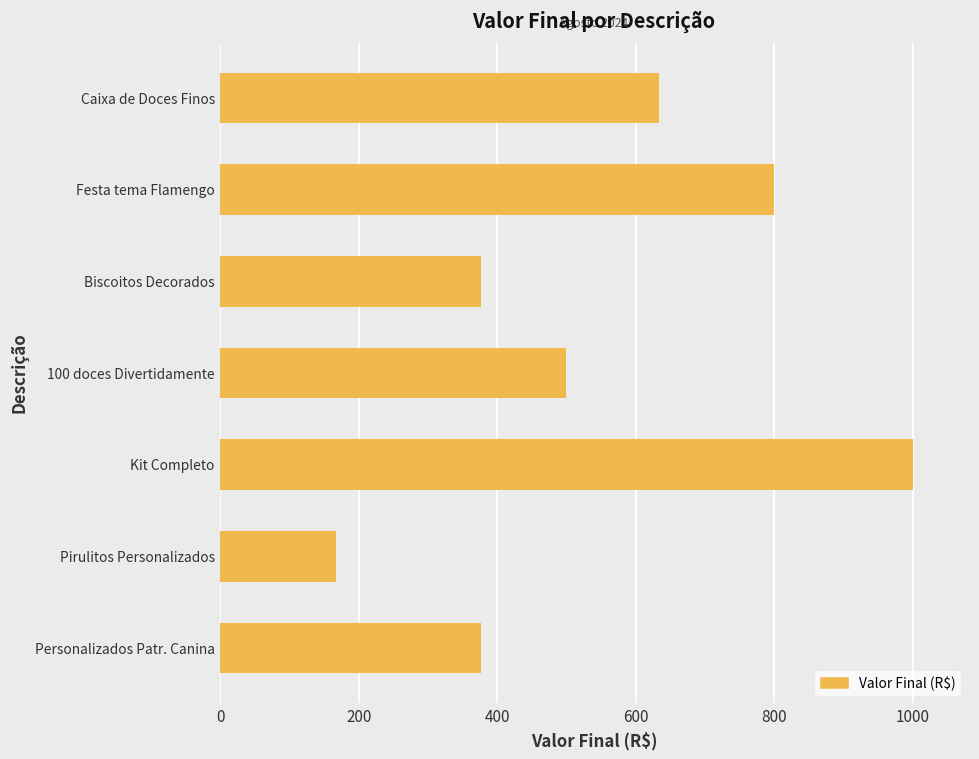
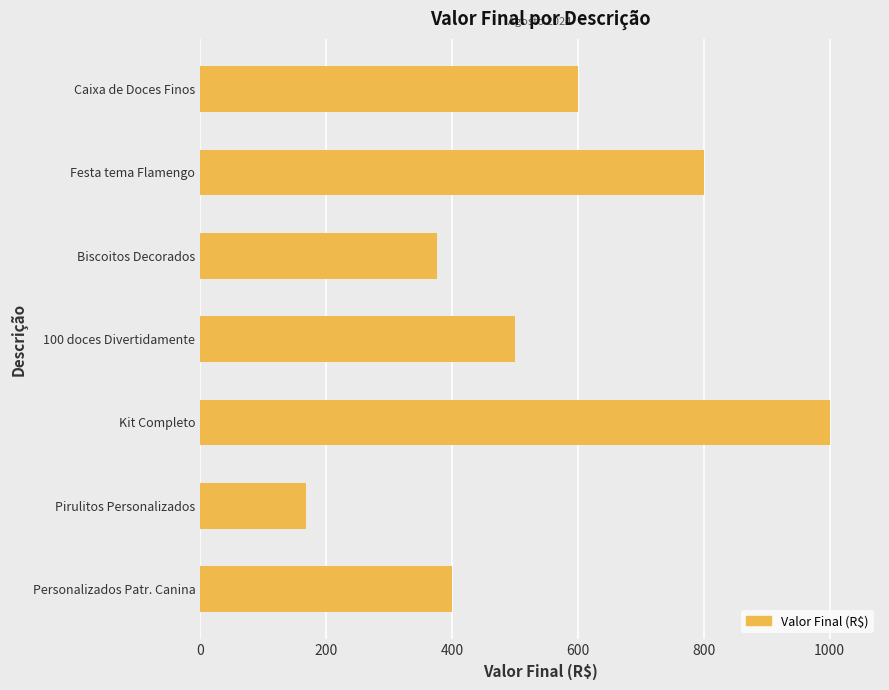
  {
-   "Caixa de Doces Finos": 630,
+   "Caixa de Doces Finos": 600,
    "Festa tema Flamengo": 800,
    "Biscoitos Decorados": 380,
    "100 doces Divertidamente": 500,
    "Kit Completo": 1000,
    "Pirulitos Personalizados": 170,
-   "Personalizados Patr. Canina": 380
+   "Personalizados Patr. Canina": 400
  }
